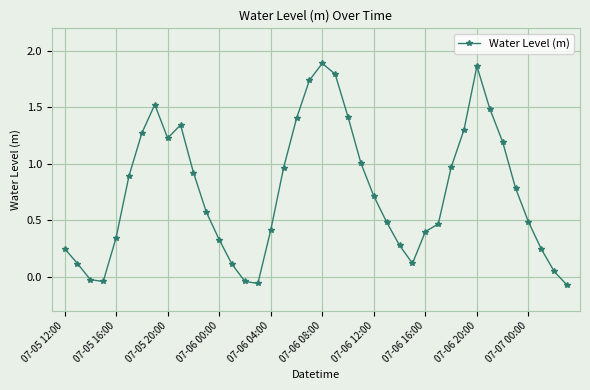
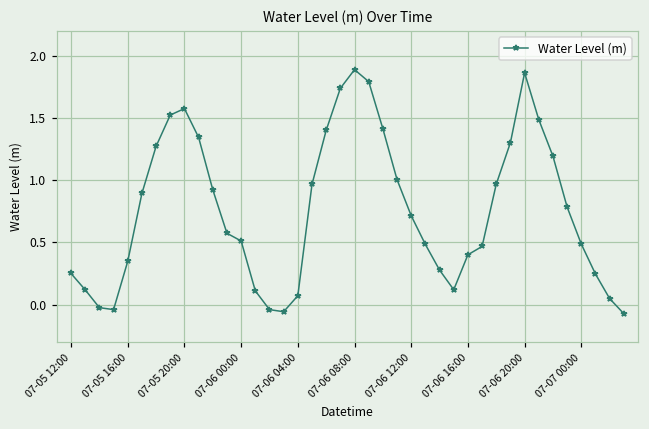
  {
    "07-05 12:00": 0.25,
    "07-05 16:00": 0.35,
-   "07-05 20:00": 1.23,
-   "07-06 00:00": 0.33,
-   "07-06 04:00": 0.41,
+   "07-05 20:00": 1.58,
+   "07-06 00:00": 0.51,
+   "07-06 04:00": 0.07,
    "07-06 08:00": 1.89,
    "07-06 12:00": 0.71,
    "07-06 16:00": 0.40,
    "07-06 20:00": 1.86,
    "07-07 00:00": 0.49
  }
